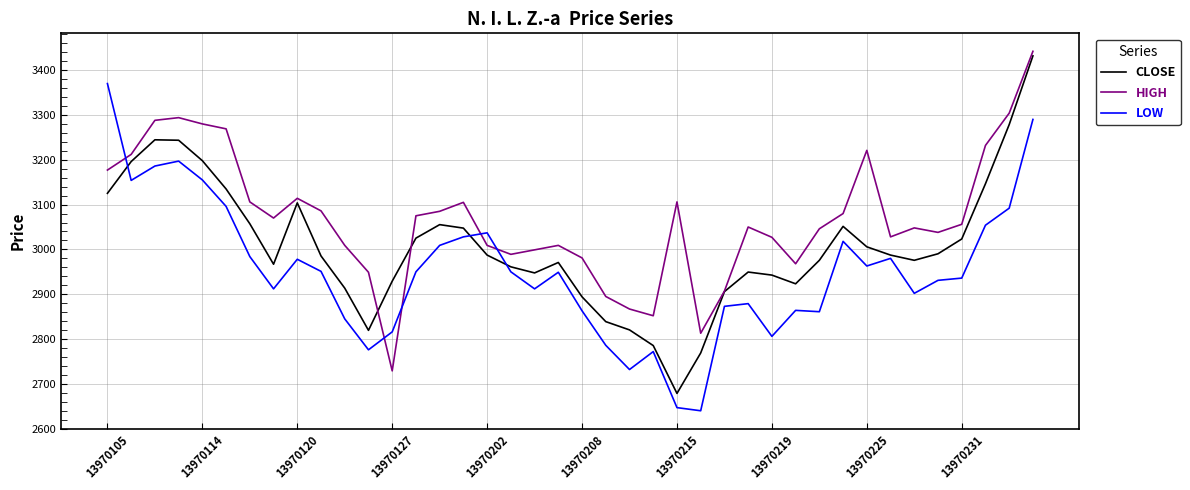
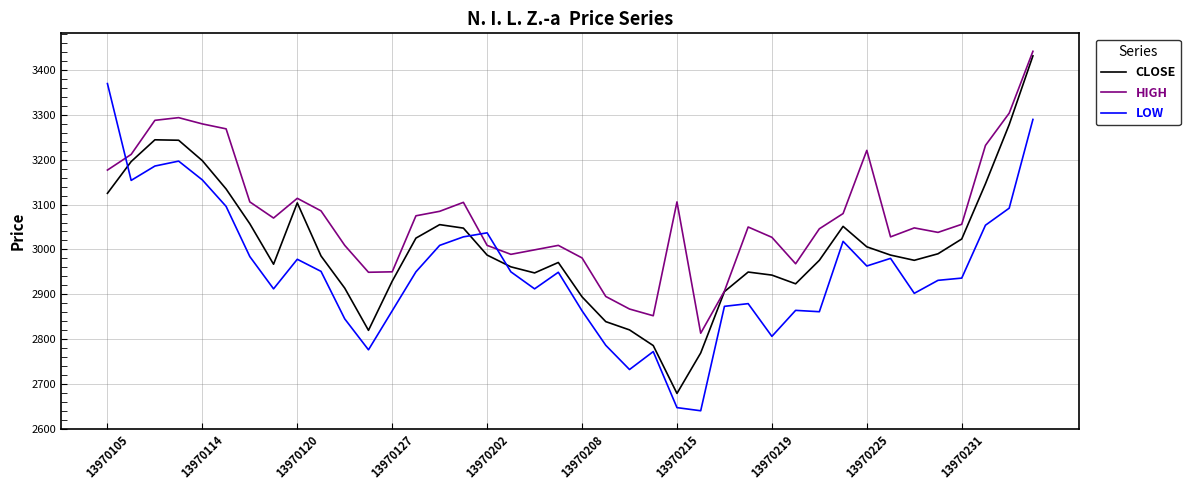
  {
    "CLOSE": {
      "13970105": 3130,
      "13970114": 3200,
      "13970120": 3100,
      "13970127": 2930,
      "13970202": 2990,
      "13970208": 2890,
      "13970215": 2680,
      "13970219": 2940,
      "13970225": 3010,
      "13970231": 3020
    },
    "HIGH": {
      "13970105": 3180,
      "13970114": 3280,
      "13970120": 3110,
-     "13970127": 2730,
+     "13970127": 2950,
      "13970202": 3010,
      "13970208": 2980,
      "13970215": 3110,
      "13970219": 3030,
      "13970225": 3220,
      "13970231": 3060
    },
    "LOW": {
      "13970105": 3370,
      "13970114": 3160,
      "13970120": 2980,
-     "13970127": 2820,
+     "13970127": 2860,
      "13970202": 3040,
      "13970208": 2860,
      "13970215": 2650,
      "13970219": 2810,
      "13970225": 2960,
      "13970231": 2940
    }
  }
